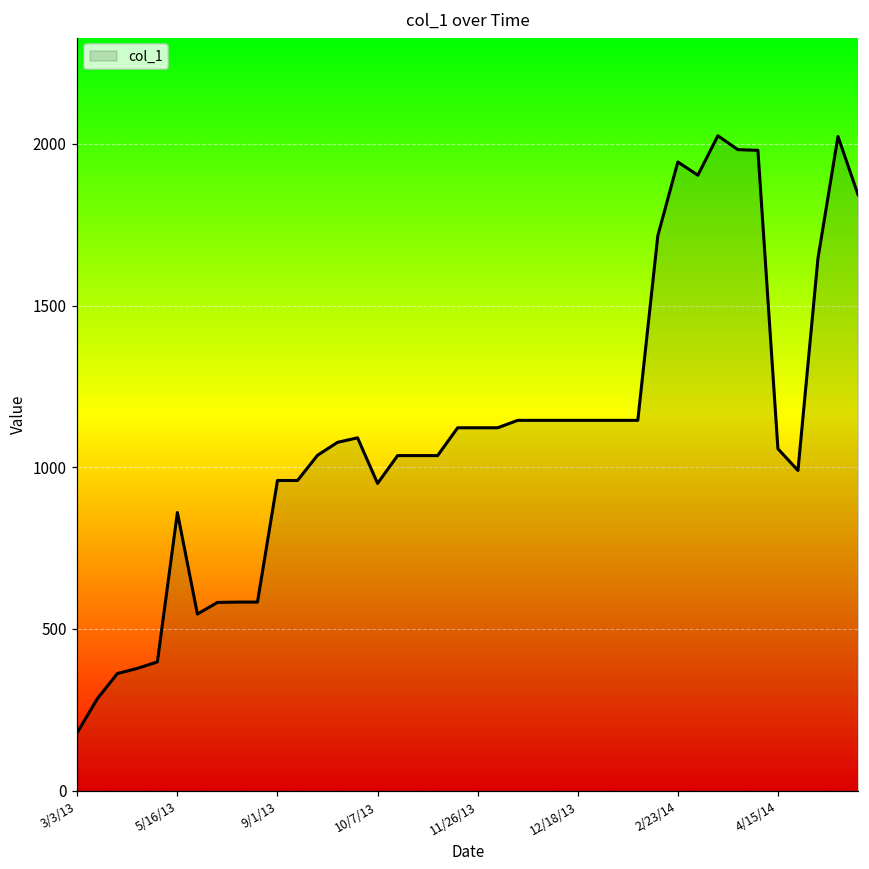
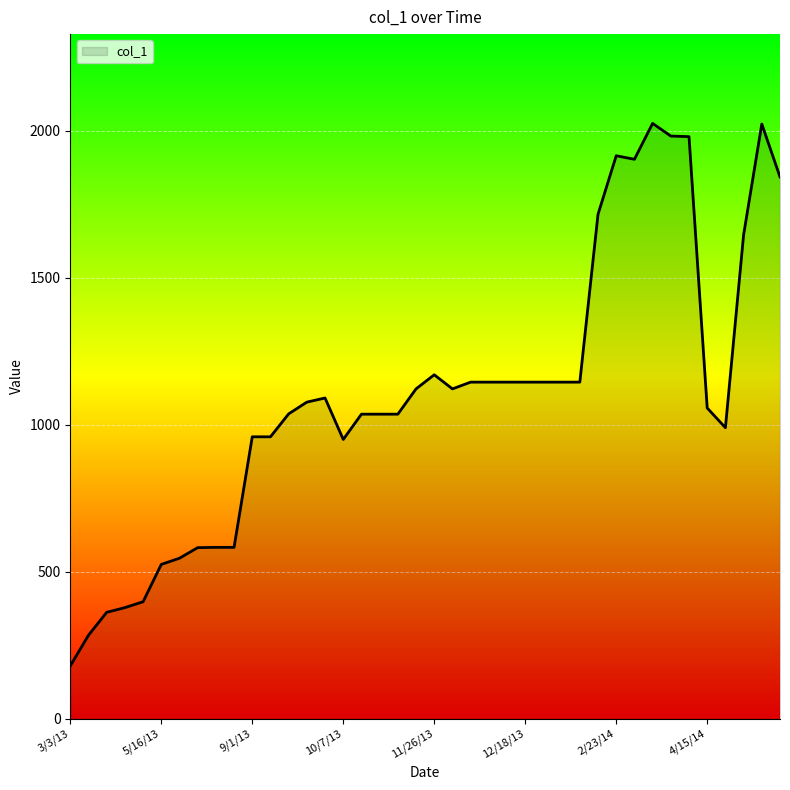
  {
    "3/3/13": 180,
-   "5/16/13": 860,
+   "5/16/13": 530,
    "9/1/13": 960,
    "10/7/13": 950,
-   "11/26/13": 1120,
+   "11/26/13": 1170,
    "12/18/13": 1150,
-   "2/23/14": 1940,
+   "2/23/14": 1920,
    "4/15/14": 1060
  }
